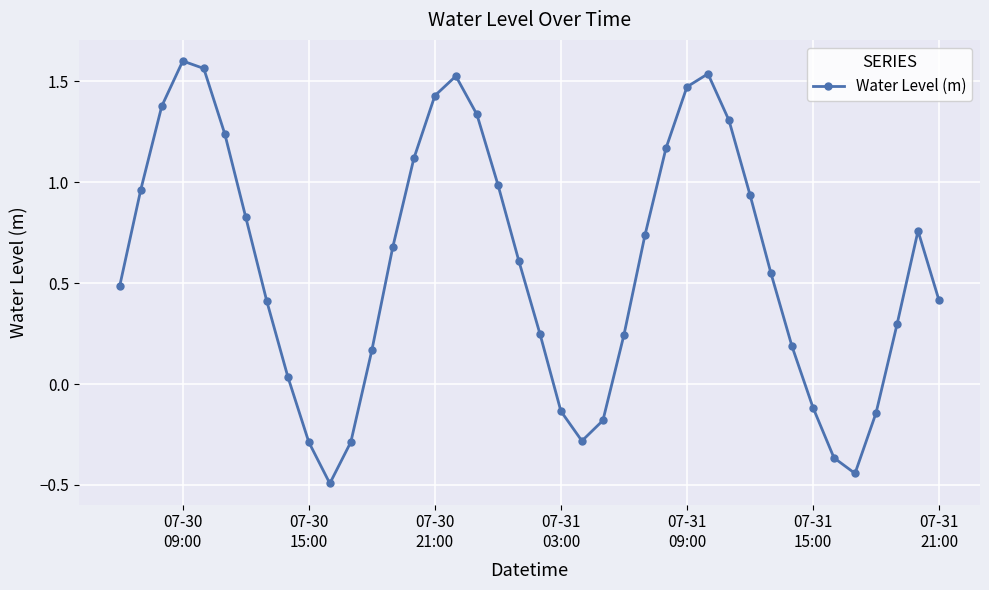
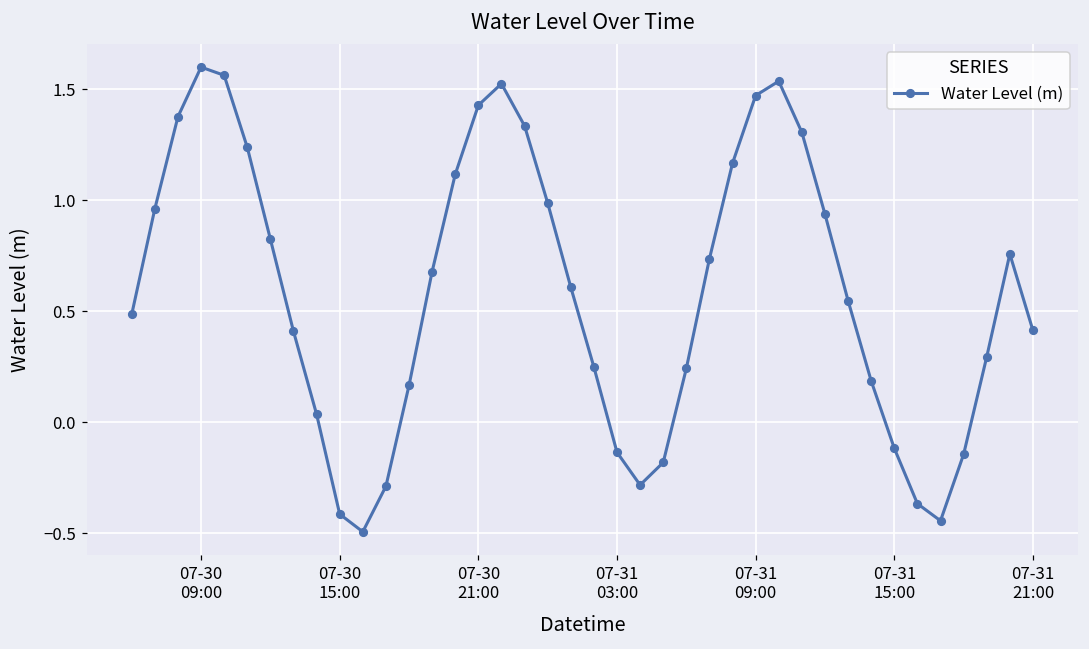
  {
    "07-30 09:00": 1.60,
-   "07-30 15:00": -0.29,
+   "07-30 15:00": -0.41,
    "07-30 21:00": 1.43,
    "07-31 03:00": -0.13,
    "07-31 09:00": 1.47,
    "07-31 15:00": -0.12,
    "07-31 21:00": 0.41
  }
